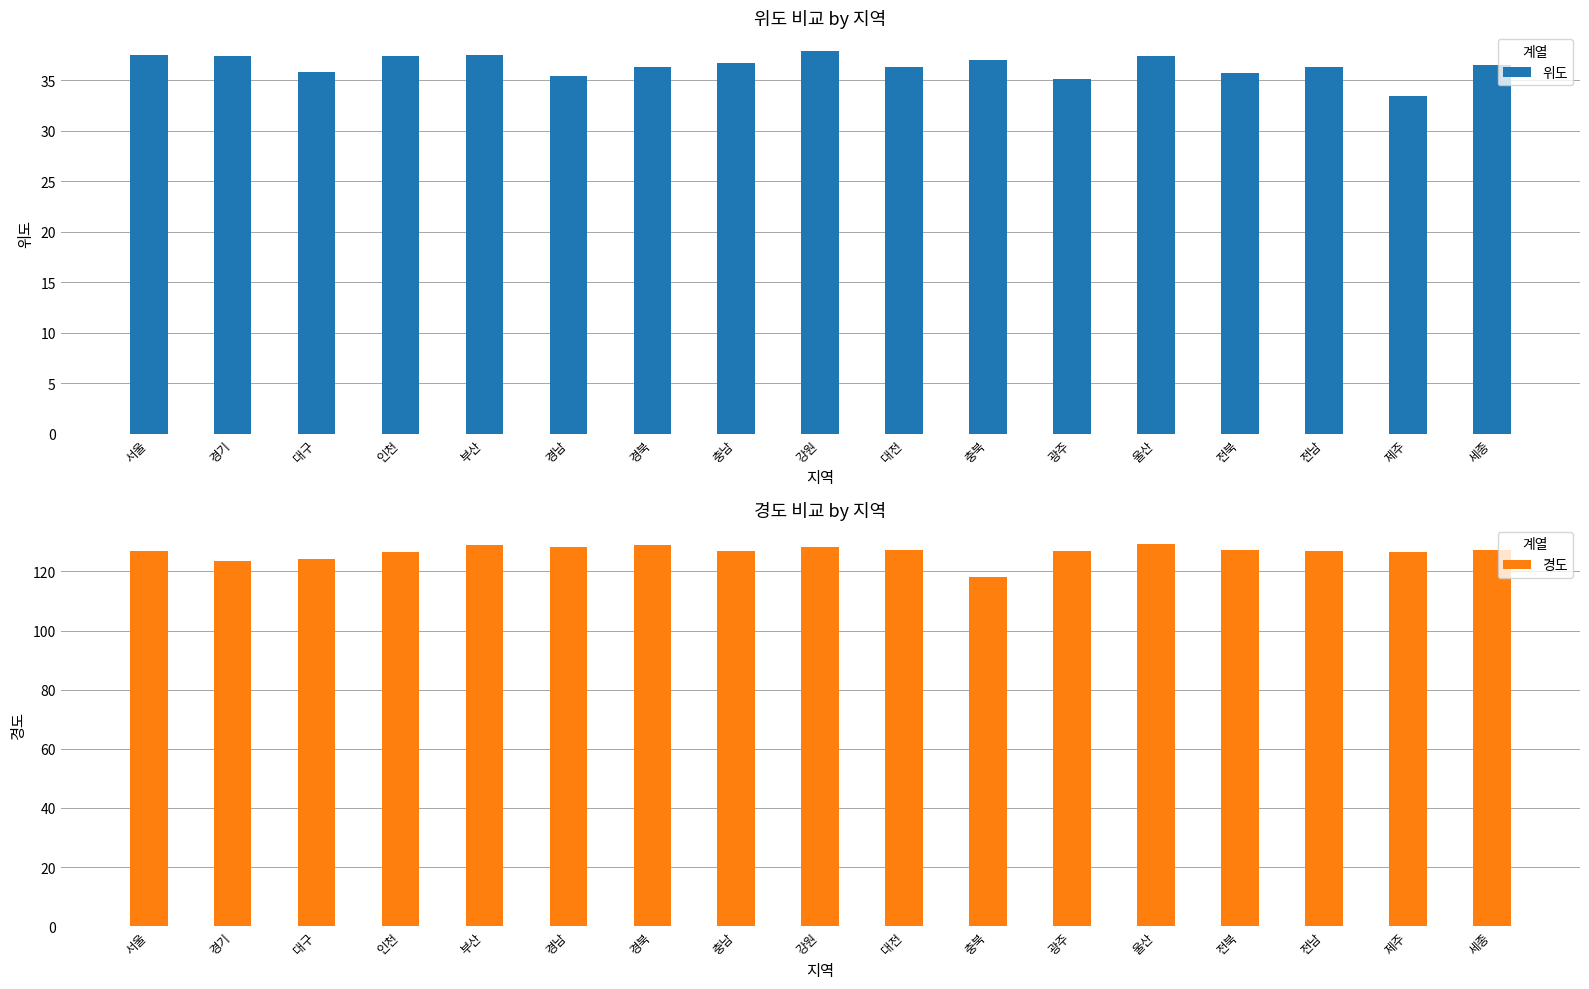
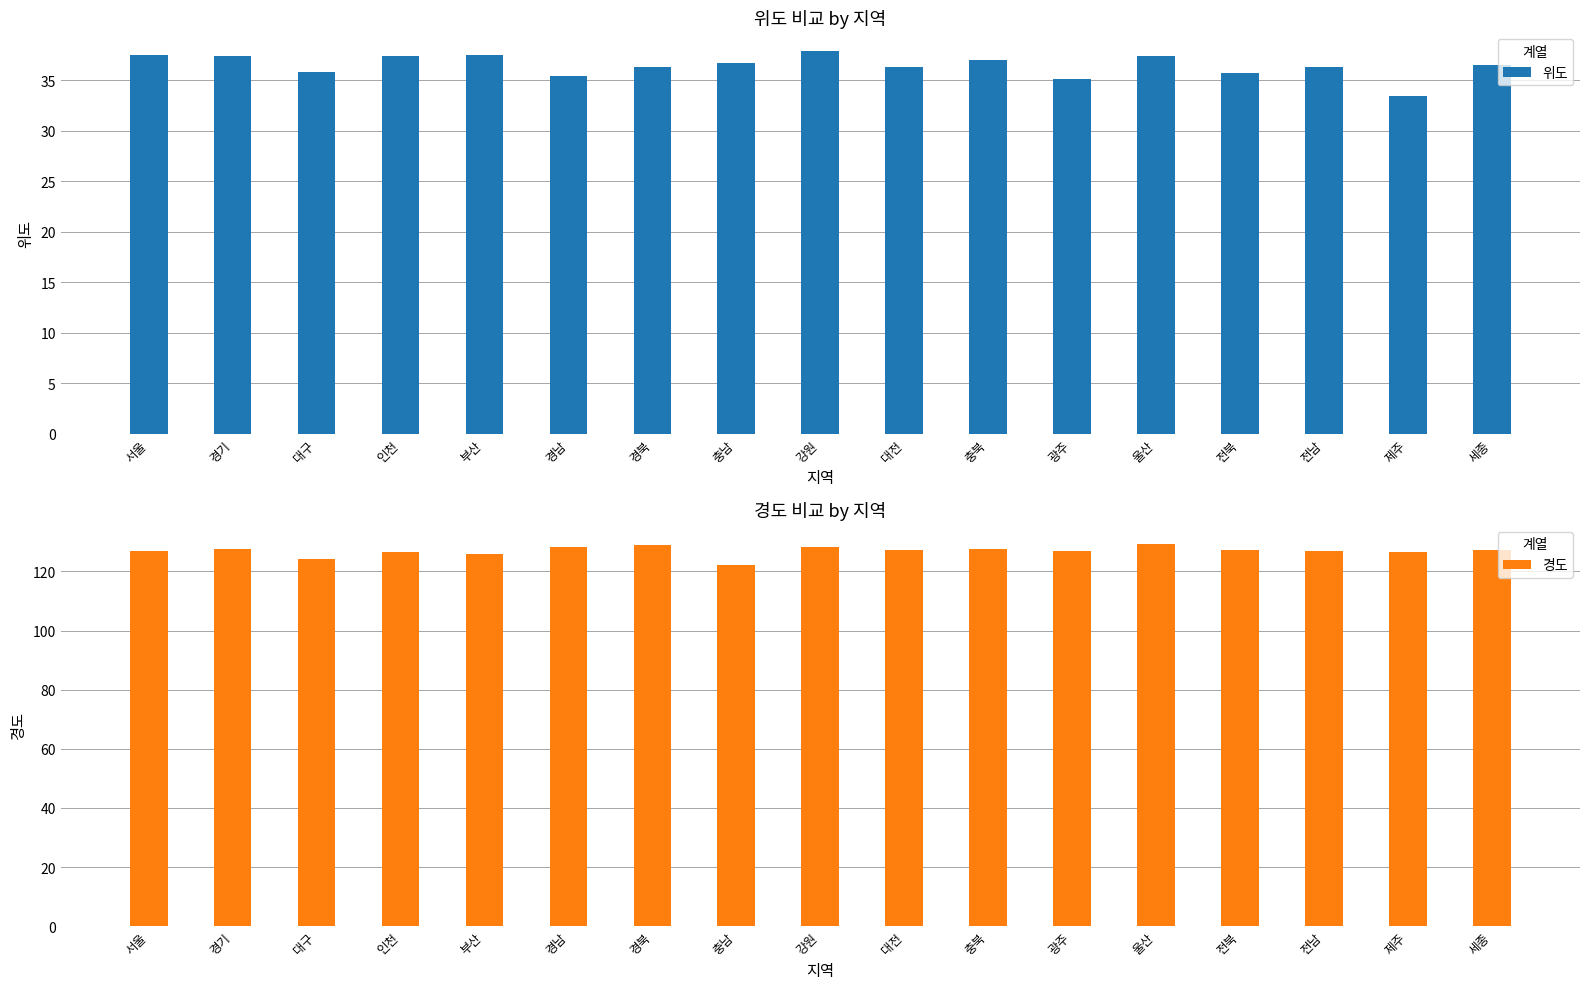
  {
    "위도 비교 by 지역": {
      "서울": 37.6,
      "경기": 37.4,
      "대구": 35.9,
      "인천": 37.5,
      "부산": 37.5,
      "경남": 35.5,
      "경북": 36.3,
      "충남": 36.7,
      "강원": 37.9,
      "대전": 36.4,
      "충북": 37.0,
      "광주": 35.2,
      "울산": 37.5,
      "전북": 35.7,
      "전남": 36.3,
      "제주": 33.5,
      "세종": 36.5
    },
    "경도 비교 by 지역": {
      "서울": 127,
-     "경기": 124,
+     "경기": 128,
      "대구": 124,
      "인천": 127,
-     "부산": 129,
+     "부산": 126,
      "경남": 128,
      "경북": 129,
-     "충남": 127,
+     "충남": 122,
      "강원": 128,
      "대전": 127,
-     "충북": 118,
+     "충북": 128,
      "광주": 127,
      "울산": 129,
      "전북": 127,
      "전남": 127,
      "제주": 127,
      "세종": 127
    }
  }
